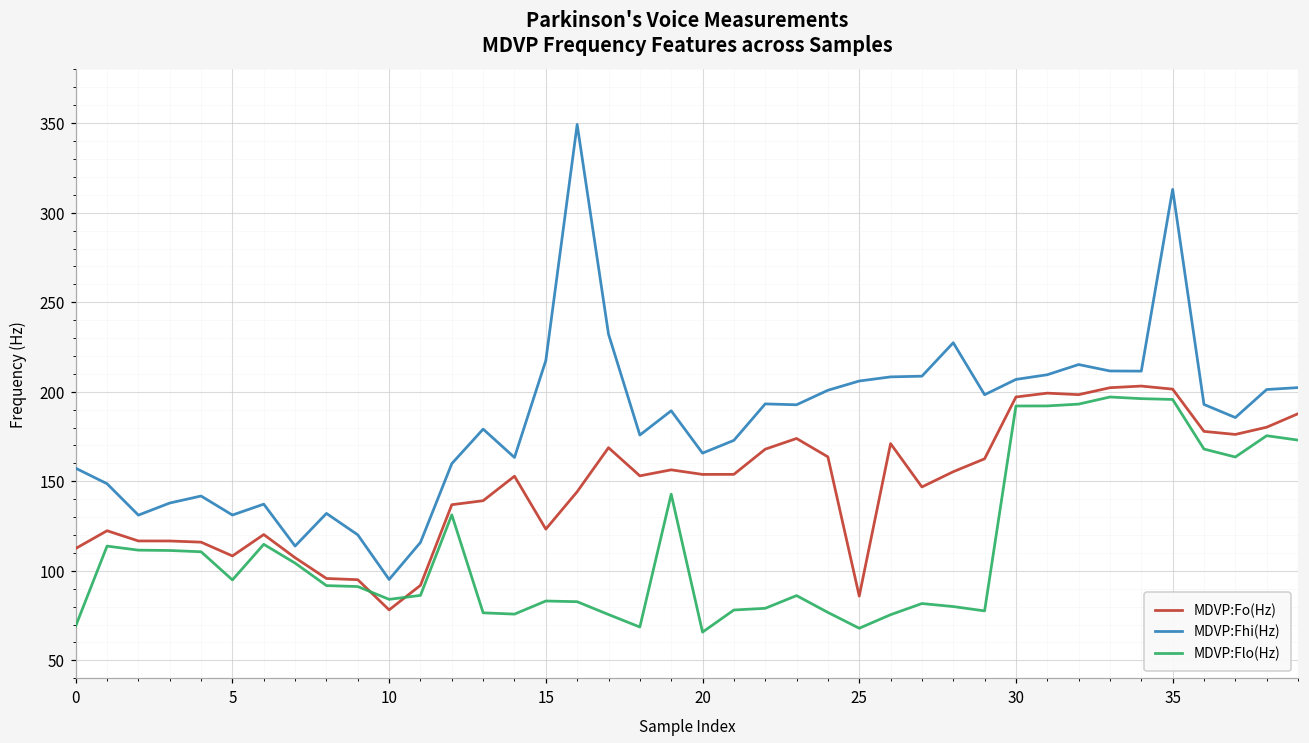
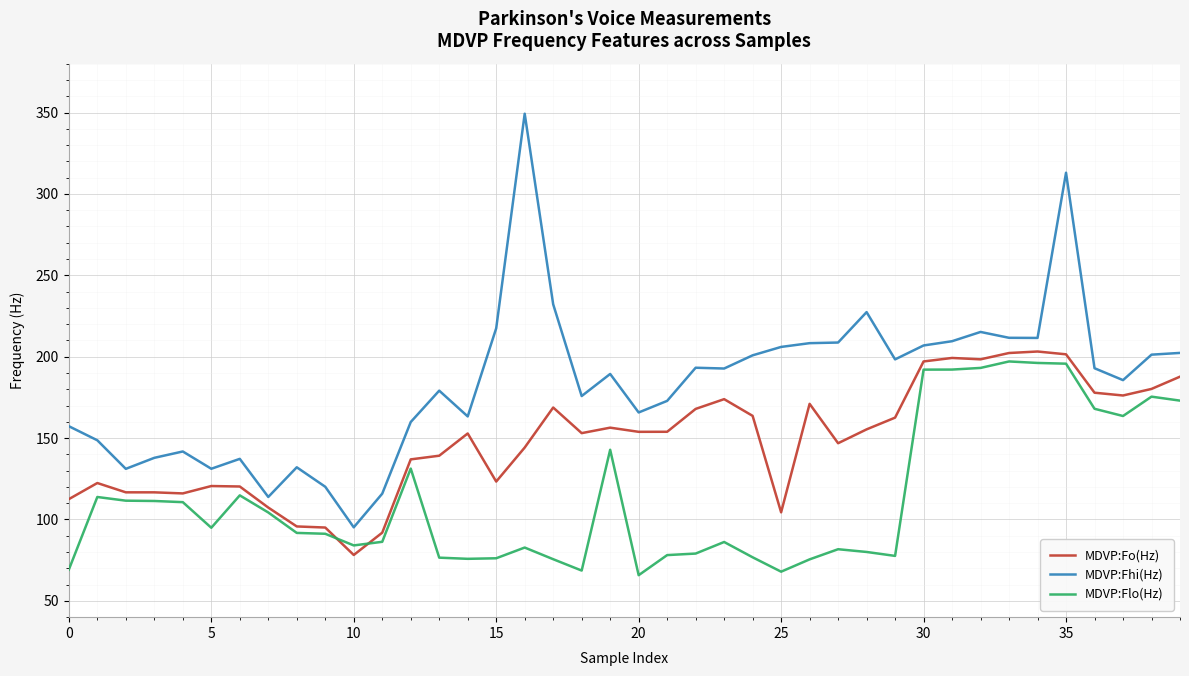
  {
    "MDVP:Fo(Hz)": {
      "0": 112,
-     "5": 108,
+     "5": 121,
      "10": 78,
      "15": 123,
      "20": 154,
-     "25": 86,
+     "25": 104,
      "30": 197,
      "35": 201
    },
    "MDVP:Fhi(Hz)": {
      "0": 157,
      "5": 131,
      "10": 95,
      "15": 217,
      "20": 166,
      "25": 206,
      "30": 207,
      "35": 313
    },
    "MDVP:Flo(Hz)": {
      "0": 69,
      "5": 95,
      "10": 84,
-     "15": 83,
+     "15": 76,
      "20": 66,
      "25": 68,
      "30": 192,
      "35": 196
    }
  }
